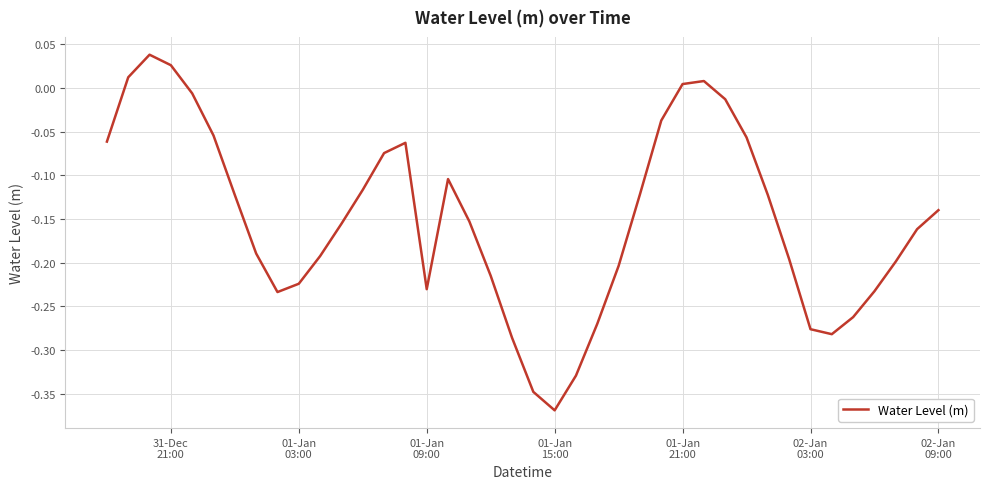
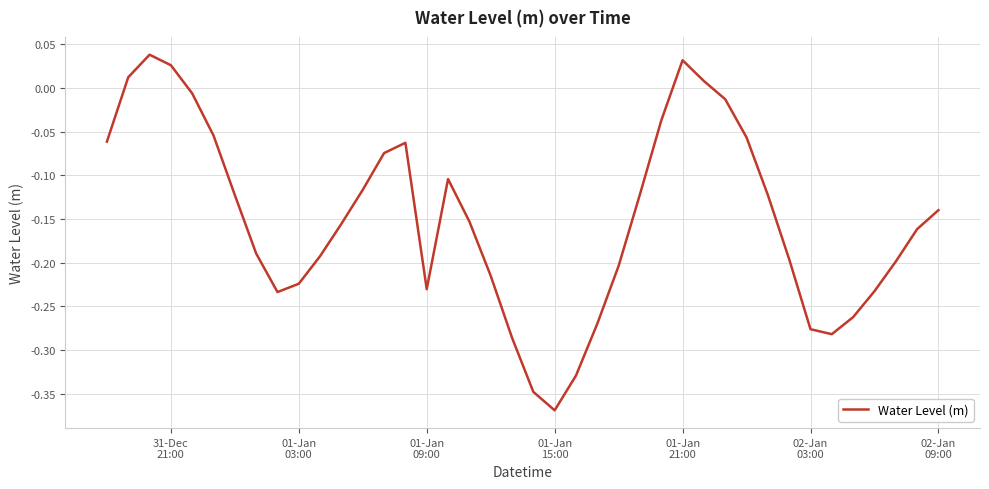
  {
    "31-Dec 21:00": 0.03,
    "01-Jan 03:00": -0.22,
    "01-Jan 09:00": -0.23,
    "01-Jan 15:00": -0.37,
-   "01-Jan 21:00": 0.00,
+   "01-Jan 21:00": 0.03,
    "02-Jan 03:00": -0.28,
    "02-Jan 09:00": -0.14
  }
